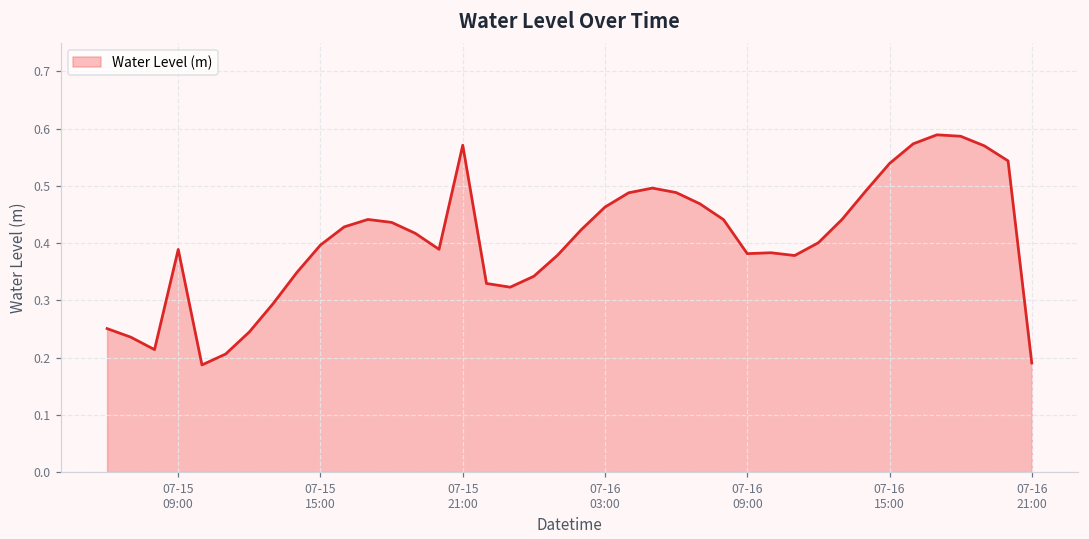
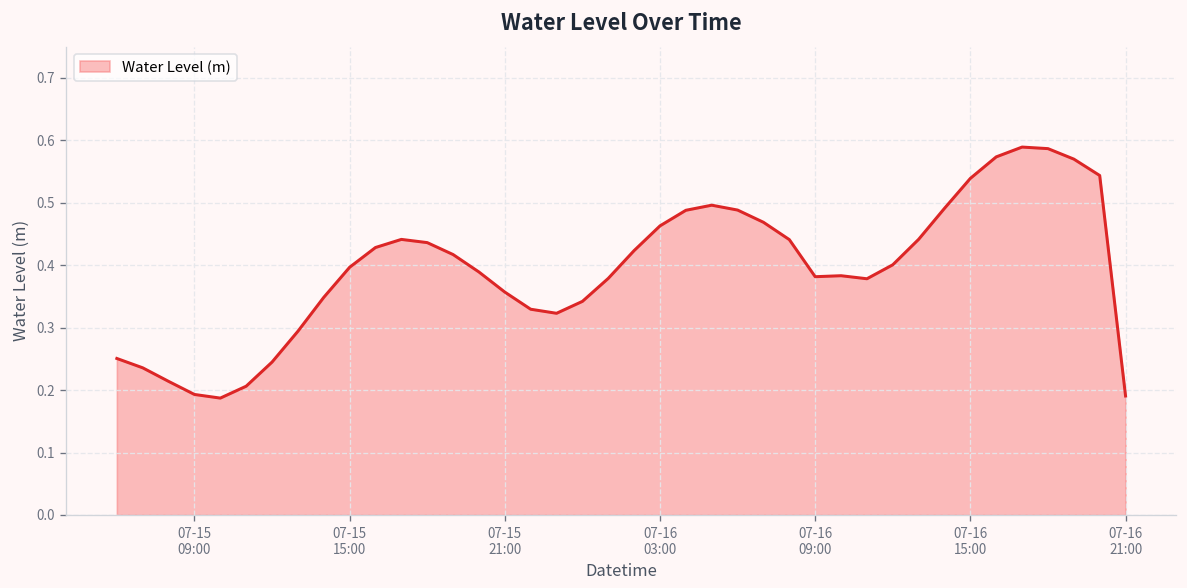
  {
-   "07-15 09:00": 0.39,
+   "07-15 09:00": 0.19,
    "07-15 15:00": 0.40,
-   "07-15 21:00": 0.57,
+   "07-15 21:00": 0.36,
    "07-16 03:00": 0.46,
    "07-16 09:00": 0.38,
    "07-16 15:00": 0.54,
    "07-16 21:00": 0.19
  }
